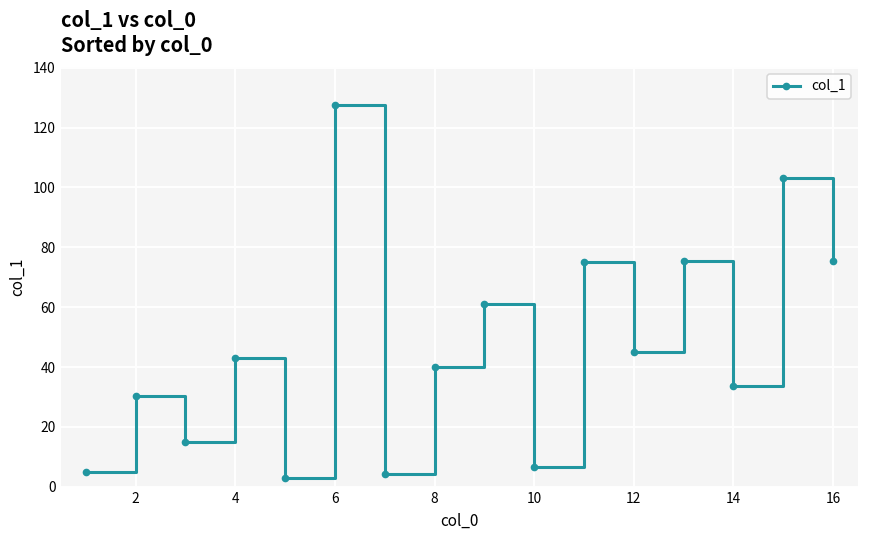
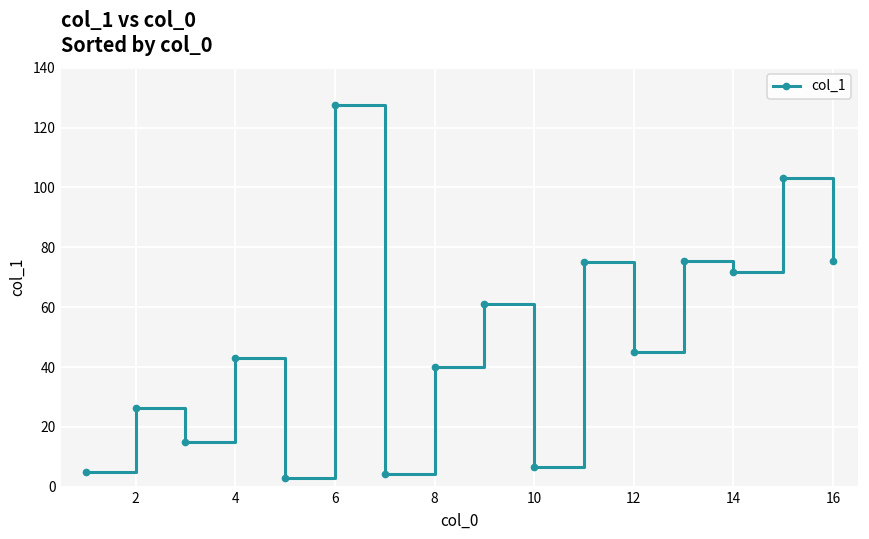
  {
-   "2": 31,
+   "2": 27,
    "4": 43,
    "6": 128,
    "8": 40,
    "10": 7,
    "12": 45,
-   "14": 34,
+   "14": 72,
    "16": 75
  }
